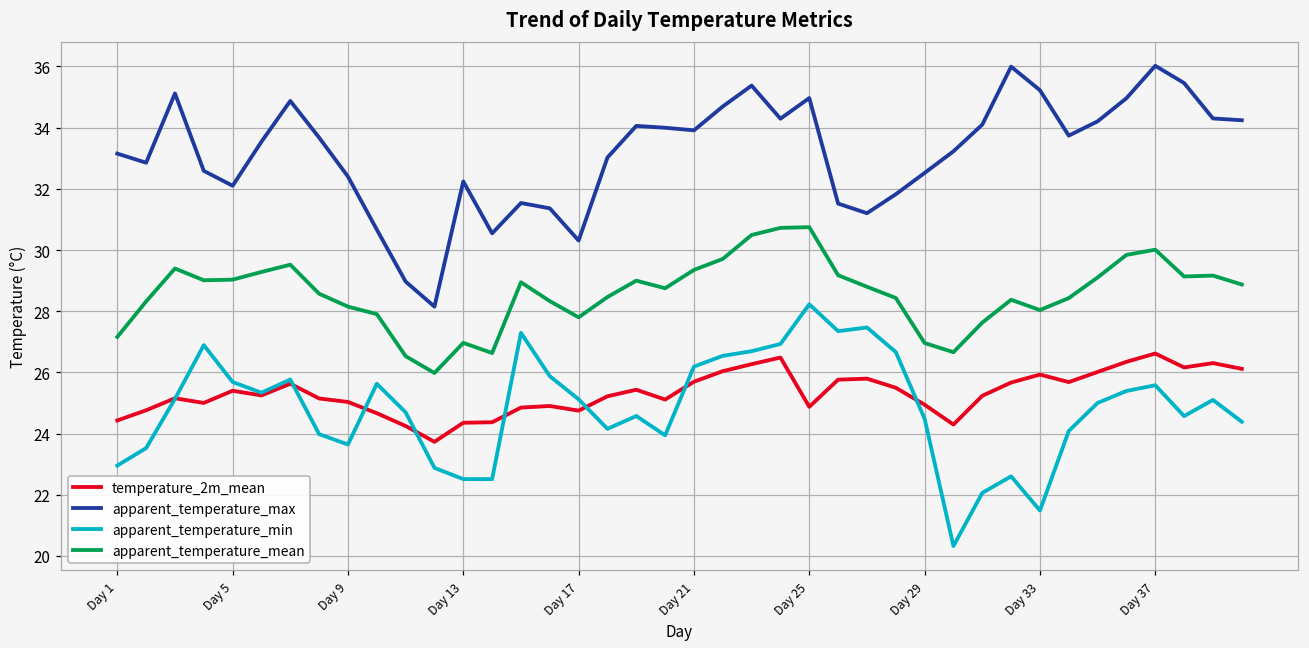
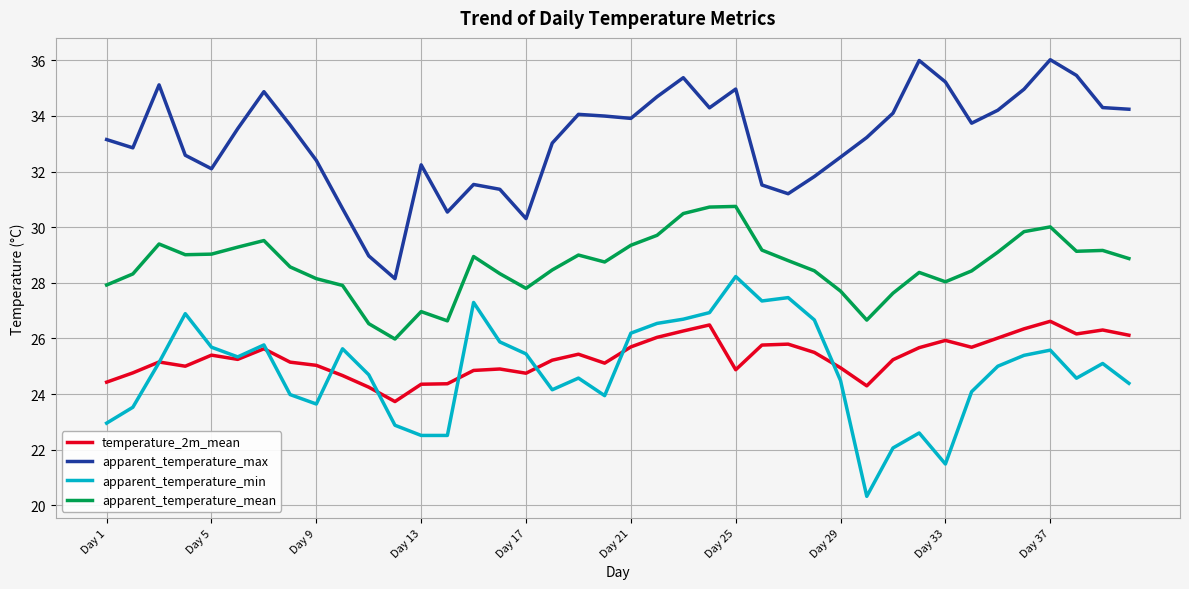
  {
    "temperature_2m_mean": {
      "Day 1": 24.4,
      "Day 5": 25.4,
      "Day 9": 25.0,
      "Day 13": 24.4,
      "Day 17": 24.8,
      "Day 21": 25.7,
      "Day 25": 24.9,
      "Day 29": 24.9,
      "Day 33": 25.9,
      "Day 37": 26.6
    },
    "apparent_temperature_max": {
      "Day 1": 33.2,
      "Day 5": 32.1,
      "Day 9": 32.4,
      "Day 13": 32.2,
      "Day 17": 30.3,
      "Day 21": 33.9,
      "Day 25": 35.0,
      "Day 29": 32.5,
      "Day 33": 35.2,
      "Day 37": 36.0
    },
    "apparent_temperature_min": {
      "Day 1": 23.0,
      "Day 5": 25.7,
      "Day 9": 23.6,
      "Day 13": 22.5,
-     "Day 17": 25.1,
+     "Day 17": 25.4,
      "Day 21": 26.2,
      "Day 25": 28.2,
      "Day 29": 24.5,
      "Day 33": 21.5,
      "Day 37": 25.6
    },
    "apparent_temperature_mean": {
-     "Day 1": 27.2,
+     "Day 1": 27.9,
      "Day 5": 29.0,
      "Day 9": 28.2,
      "Day 13": 27.0,
      "Day 17": 27.8,
      "Day 21": 29.4,
      "Day 25": 30.7,
-     "Day 29": 27.0,
+     "Day 29": 27.7,
      "Day 33": 28.0,
      "Day 37": 30.0
    }
  }
